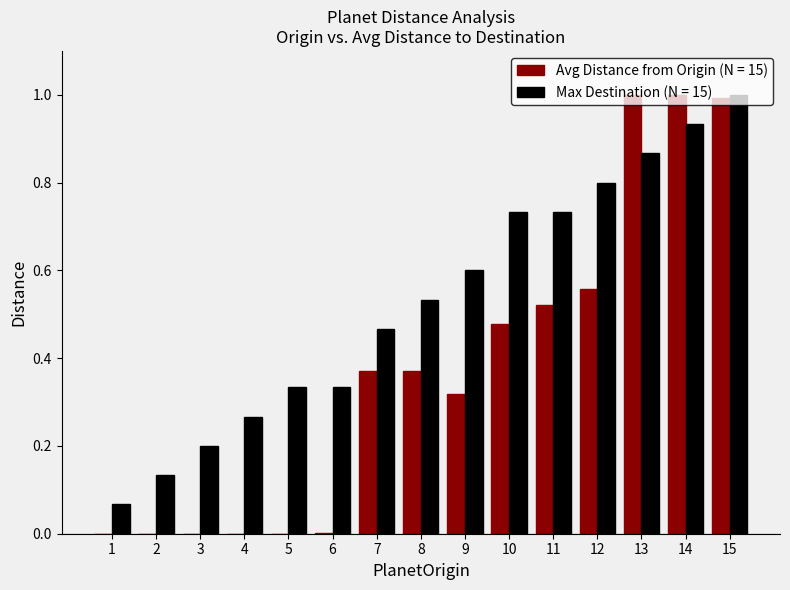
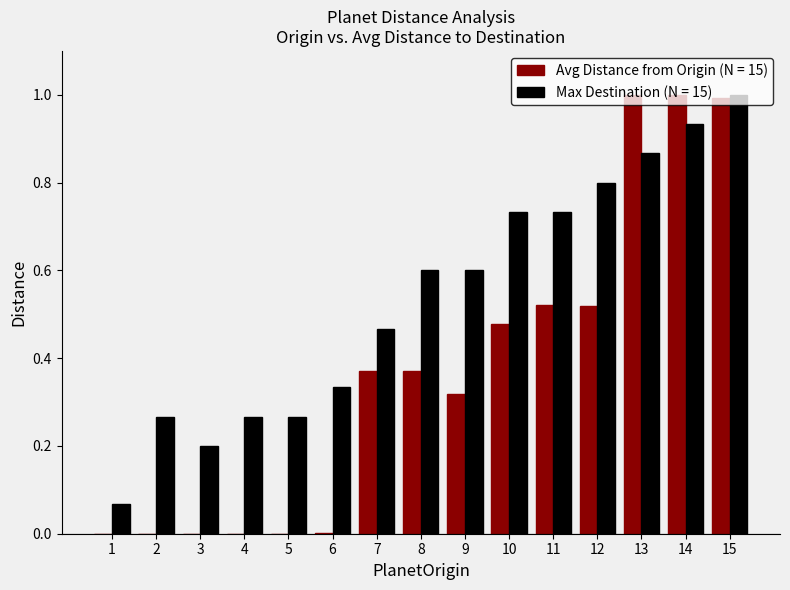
  {
    "Avg Distance from Origin (N = 15)": {
      "1": 0.00,
      "7": 0.37,
      "8": 0.37,
      "9": 0.32,
      "10": 0.48,
      "11": 0.52,
-     "12": 0.56
+     "12": 0.52
    },
    "Max Destination (N = 15)": {
      "1": 0.07,
-     "2": 0.13,
+     "2": 0.27,
      "3": 0.20,
      "4": 0.27,
-     "5": 0.33,
+     "5": 0.27,
      "6": 0.33,
      "7": 0.47,
-     "8": 0.53,
+     "8": 0.60,
      "9": 0.60,
      "10": 0.73,
      "11": 0.73,
      "12": 0.80,
      "13": 0.87,
      "14": 0.93
    }
  }
